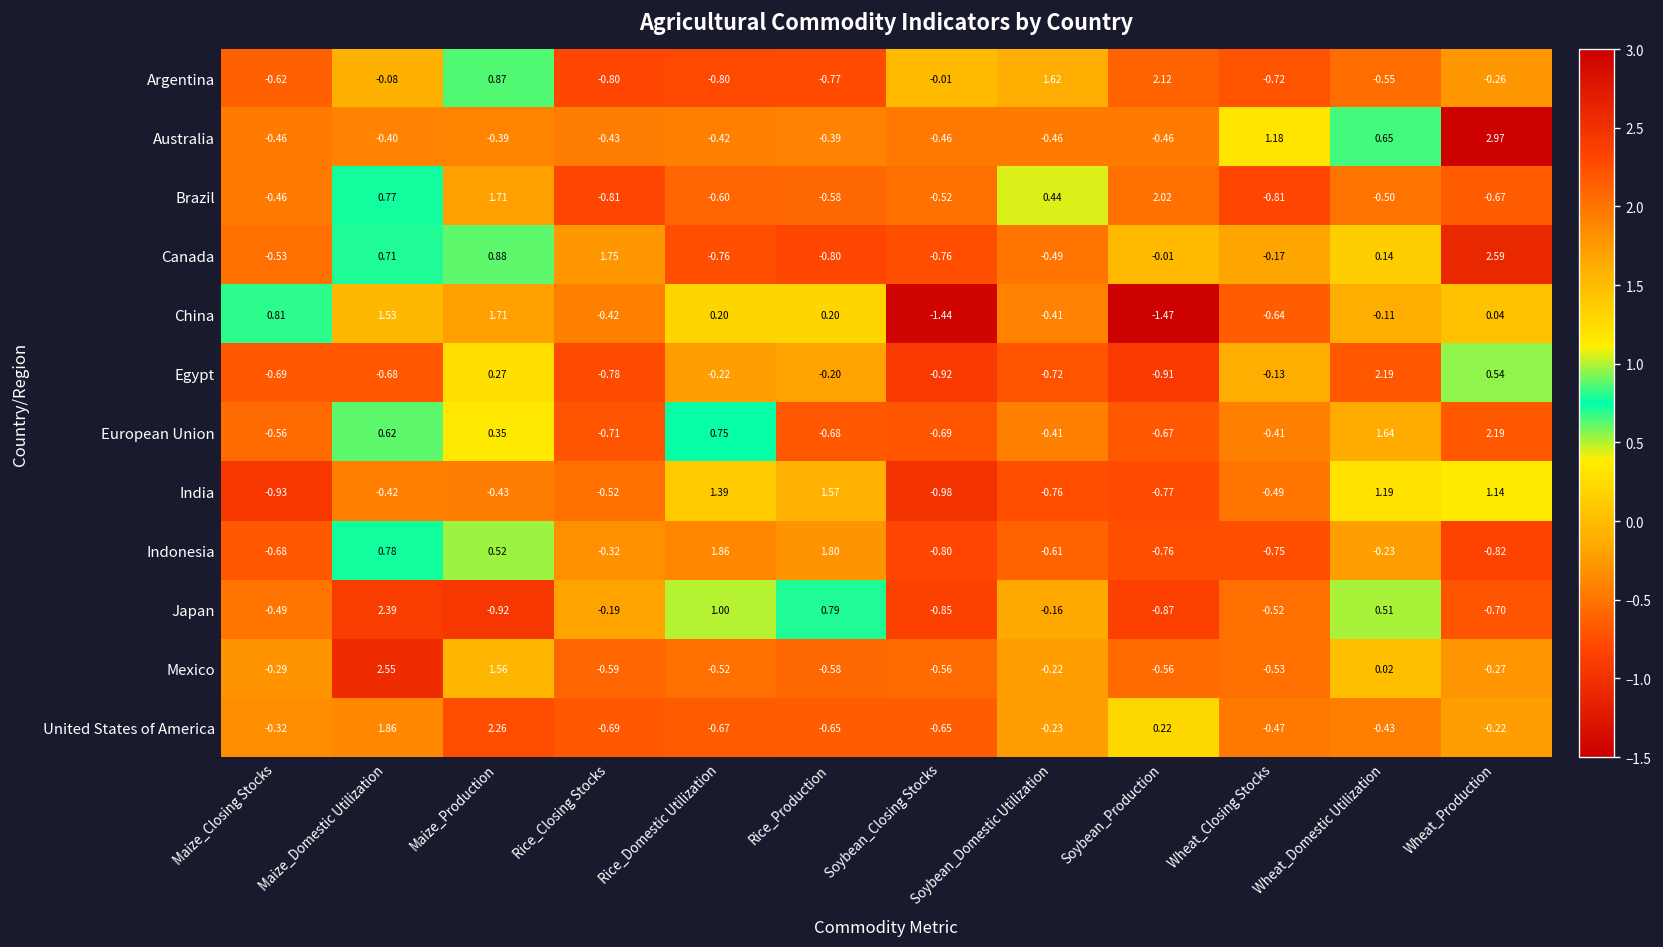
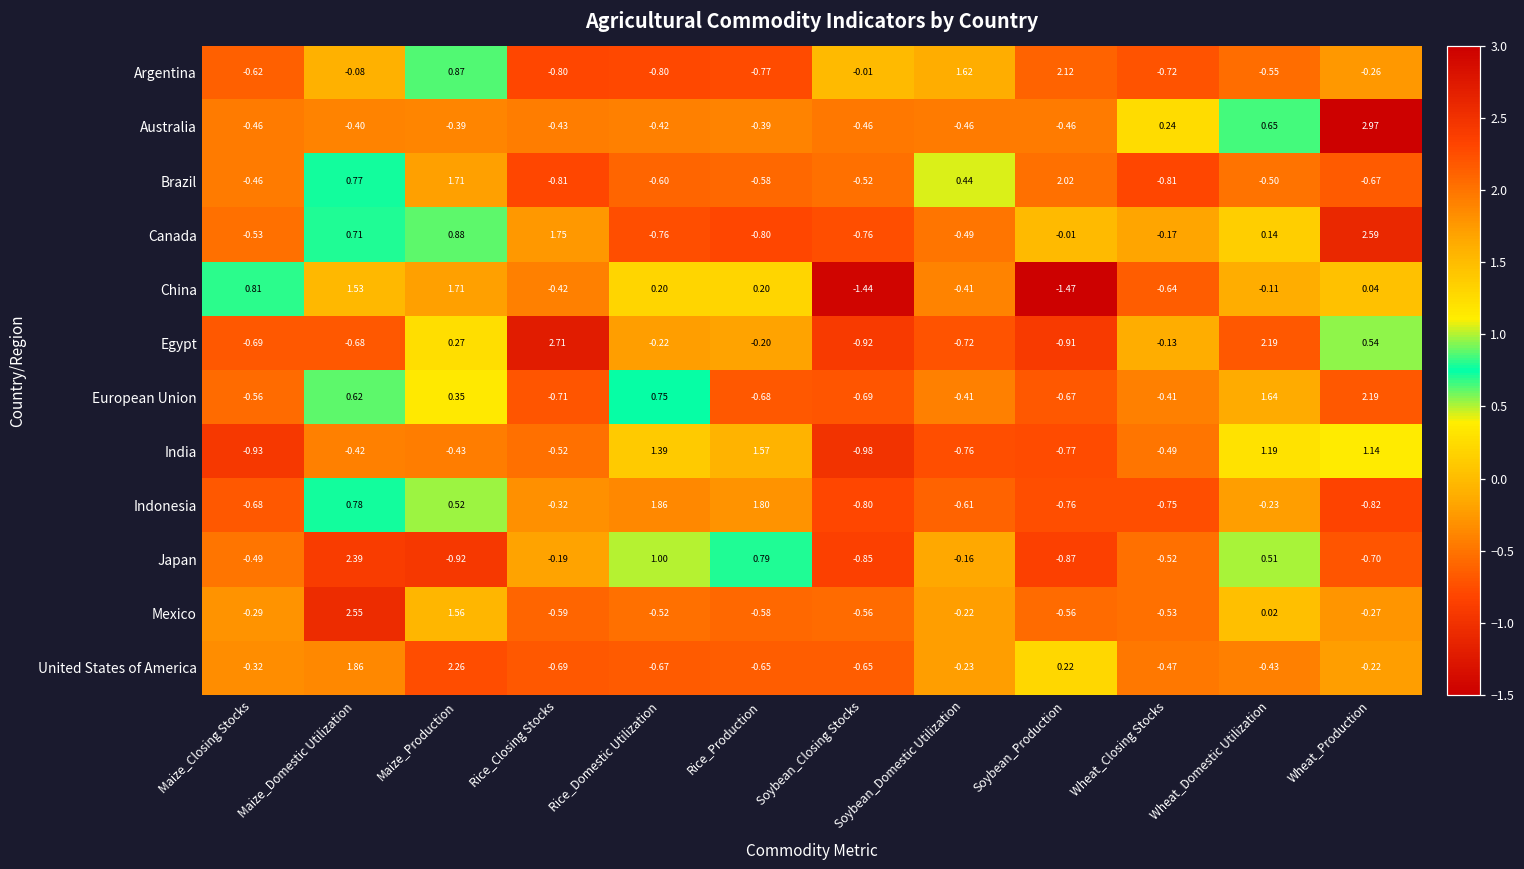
  {
    "Argentina": {
      "Maize_Closing Stocks": -0.62,
      "Maize_Domestic Utilization": -0.08,
      "Maize_Production": 0.87,
      "Rice_Closing Stocks": -0.80,
      "Rice_Domestic Utilization": -0.80,
      "Rice_Production": -0.77,
      "Soybean_Closing Stocks": -0.01,
      "Soybean_Domestic Utilization": 1.62,
      "Soybean_Production": 2.12,
      "Wheat_Closing Stocks": -0.72,
      "Wheat_Domestic Utilization": -0.55,
      "Wheat_Production": -0.26
    },
    "Australia": {
      "Maize_Closing Stocks": -0.46,
      "Maize_Domestic Utilization": -0.40,
      "Maize_Production": -0.39,
      "Rice_Closing Stocks": -0.43,
      "Rice_Domestic Utilization": -0.42,
      "Rice_Production": -0.39,
      "Soybean_Closing Stocks": -0.46,
      "Soybean_Domestic Utilization": -0.46,
      "Soybean_Production": -0.46,
-     "Wheat_Closing Stocks": 1.18,
+     "Wheat_Closing Stocks": 0.24,
      "Wheat_Domestic Utilization": 0.65,
      "Wheat_Production": 2.97
    },
    "Brazil": {
      "Maize_Closing Stocks": -0.46,
      "Maize_Domestic Utilization": 0.77,
      "Maize_Production": 1.71,
      "Rice_Closing Stocks": -0.81,
      "Rice_Domestic Utilization": -0.60,
      "Rice_Production": -0.58,
      "Soybean_Closing Stocks": -0.52,
      "Soybean_Domestic Utilization": 0.44,
      "Soybean_Production": 2.02,
      "Wheat_Closing Stocks": -0.81,
      "Wheat_Domestic Utilization": -0.50,
      "Wheat_Production": -0.67
    },
    "Canada": {
      "Maize_Closing Stocks": -0.53,
      "Maize_Domestic Utilization": 0.71,
      "Maize_Production": 0.88,
      "Rice_Closing Stocks": 1.75,
      "Rice_Domestic Utilization": -0.76,
      "Rice_Production": -0.80,
      "Soybean_Closing Stocks": -0.76,
      "Soybean_Domestic Utilization": -0.49,
      "Soybean_Production": -0.01,
      "Wheat_Closing Stocks": -0.17,
      "Wheat_Domestic Utilization": 0.14,
      "Wheat_Production": 2.59
    },
    "China": {
      "Maize_Closing Stocks": 0.81,
      "Maize_Domestic Utilization": 1.53,
      "Maize_Production": 1.71,
      "Rice_Closing Stocks": -0.42,
      "Rice_Domestic Utilization": 0.20,
      "Rice_Production": 0.20,
      "Soybean_Closing Stocks": -1.44,
      "Soybean_Domestic Utilization": -0.41,
      "Soybean_Production": -1.47,
      "Wheat_Closing Stocks": -0.64,
      "Wheat_Domestic Utilization": -0.11,
      "Wheat_Production": 0.04
    },
    "Egypt": {
      "Maize_Closing Stocks": -0.69,
      "Maize_Domestic Utilization": -0.68,
      "Maize_Production": 0.27,
-     "Rice_Closing Stocks": -0.78,
+     "Rice_Closing Stocks": 2.71,
      "Rice_Domestic Utilization": -0.22,
      "Rice_Production": -0.20,
      "Soybean_Closing Stocks": -0.92,
      "Soybean_Domestic Utilization": -0.72,
      "Soybean_Production": -0.91,
      "Wheat_Closing Stocks": -0.13,
      "Wheat_Domestic Utilization": 2.19,
      "Wheat_Production": 0.54
    },
    "European Union": {
      "Maize_Closing Stocks": -0.56,
      "Maize_Domestic Utilization": 0.62,
      "Maize_Production": 0.35,
      "Rice_Closing Stocks": -0.71,
      "Rice_Domestic Utilization": 0.75,
      "Rice_Production": -0.68,
      "Soybean_Closing Stocks": -0.69,
      "Soybean_Domestic Utilization": -0.41,
      "Soybean_Production": -0.67,
      "Wheat_Closing Stocks": -0.41,
      "Wheat_Domestic Utilization": 1.64,
      "Wheat_Production": 2.19
    },
    "India": {
      "Maize_Closing Stocks": -0.93,
      "Maize_Domestic Utilization": -0.42,
      "Maize_Production": -0.43,
      "Rice_Closing Stocks": -0.52,
      "Rice_Domestic Utilization": 1.39,
      "Rice_Production": 1.57,
      "Soybean_Closing Stocks": -0.98,
      "Soybean_Domestic Utilization": -0.76,
      "Soybean_Production": -0.77,
      "Wheat_Closing Stocks": -0.49,
      "Wheat_Domestic Utilization": 1.19,
      "Wheat_Production": 1.14
    },
    "Indonesia": {
      "Maize_Closing Stocks": -0.68,
      "Maize_Domestic Utilization": 0.78,
      "Maize_Production": 0.52,
      "Rice_Closing Stocks": -0.32,
      "Rice_Domestic Utilization": 1.86,
      "Rice_Production": 1.80,
      "Soybean_Closing Stocks": -0.80,
      "Soybean_Domestic Utilization": -0.61,
      "Soybean_Production": -0.76,
      "Wheat_Closing Stocks": -0.75,
      "Wheat_Domestic Utilization": -0.23,
      "Wheat_Production": -0.82
    },
    "Japan": {
      "Maize_Closing Stocks": -0.49,
      "Maize_Domestic Utilization": 2.39,
      "Maize_Production": -0.92,
      "Rice_Closing Stocks": -0.19,
      "Rice_Domestic Utilization": 1.00,
      "Rice_Production": 0.79,
      "Soybean_Closing Stocks": -0.85,
      "Soybean_Domestic Utilization": -0.16,
      "Soybean_Production": -0.87,
      "Wheat_Closing Stocks": -0.52,
      "Wheat_Domestic Utilization": 0.51,
      "Wheat_Production": -0.70
    },
    "Mexico": {
      "Maize_Closing Stocks": -0.29,
      "Maize_Domestic Utilization": 2.55,
      "Maize_Production": 1.56,
      "Rice_Closing Stocks": -0.59,
      "Rice_Domestic Utilization": -0.52,
      "Rice_Production": -0.58,
      "Soybean_Closing Stocks": -0.56,
      "Soybean_Domestic Utilization": -0.22,
      "Soybean_Production": -0.56,
      "Wheat_Closing Stocks": -0.53,
      "Wheat_Domestic Utilization": 0.02,
      "Wheat_Production": -0.27
    },
    "United States of America": {
      "Maize_Closing Stocks": -0.32,
      "Maize_Domestic Utilization": 1.86,
      "Maize_Production": 2.26,
      "Rice_Closing Stocks": -0.69,
      "Rice_Domestic Utilization": -0.67,
      "Rice_Production": -0.65,
      "Soybean_Closing Stocks": -0.65,
      "Soybean_Domestic Utilization": -0.23,
      "Soybean_Production": 0.22,
      "Wheat_Closing Stocks": -0.47,
      "Wheat_Domestic Utilization": -0.43,
      "Wheat_Production": -0.22
    }
  }
